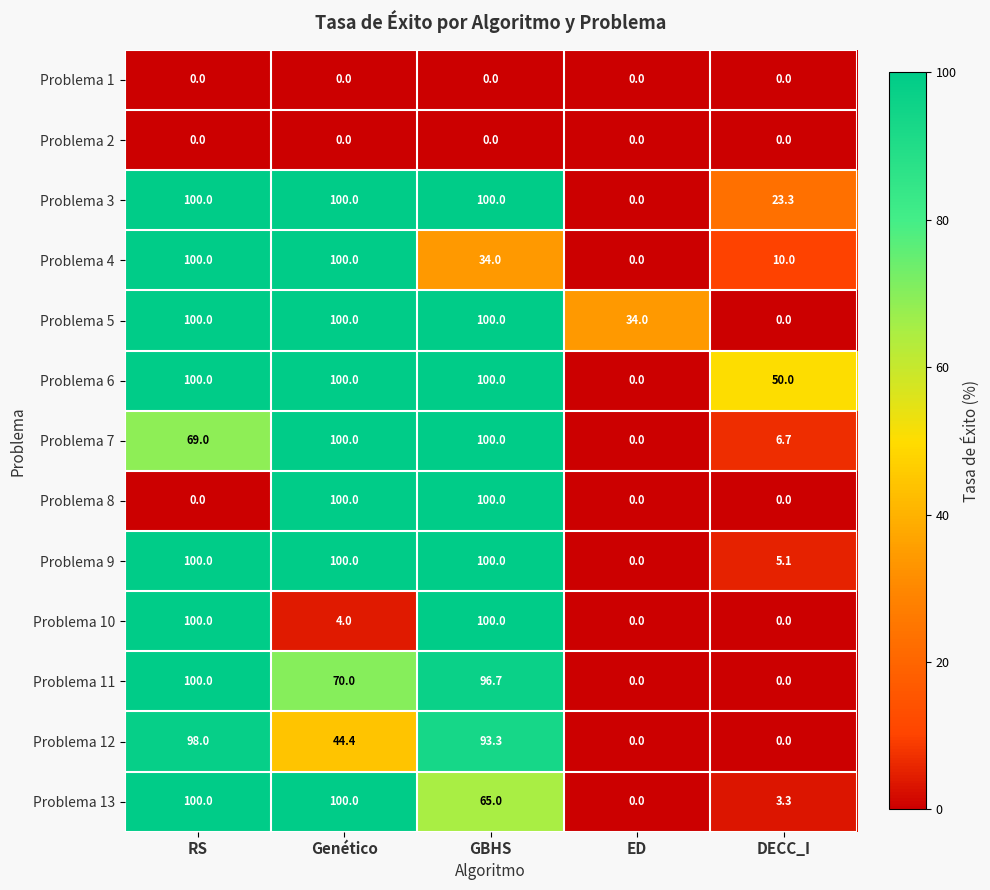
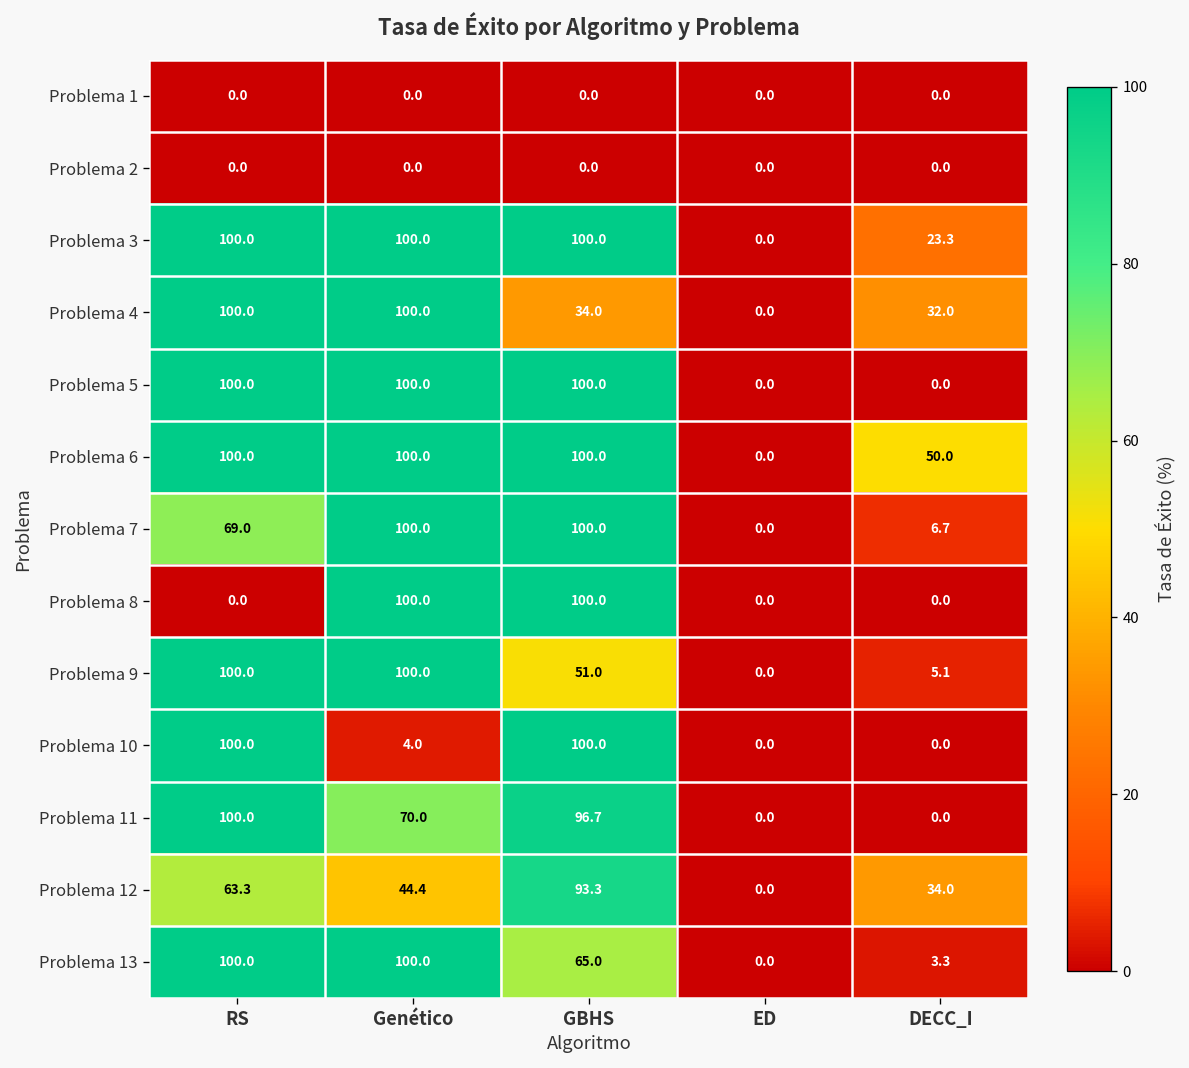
  {
    "Problema 1": {
      "RS": 0.0,
      "Genético": 0.0,
      "GBHS": 0.0,
      "ED": 0.0,
      "DECC_I": 0.0
    },
    "Problema 2": {
      "RS": 0.0,
      "Genético": 0.0,
      "GBHS": 0.0,
      "ED": 0.0,
      "DECC_I": 0.0
    },
    "Problema 3": {
      "RS": 100.0,
      "Genético": 100.0,
      "GBHS": 100.0,
      "ED": 0.0,
      "DECC_I": 23.3
    },
    "Problema 4": {
      "RS": 100.0,
      "Genético": 100.0,
      "GBHS": 34.0,
      "ED": 0.0,
-     "DECC_I": 10.0
+     "DECC_I": 32.0
    },
    "Problema 5": {
      "RS": 100.0,
      "Genético": 100.0,
      "GBHS": 100.0,
-     "ED": 34.0,
+     "ED": 0.0,
      "DECC_I": 0.0
    },
    "Problema 6": {
      "RS": 100.0,
      "Genético": 100.0,
      "GBHS": 100.0,
      "ED": 0.0,
      "DECC_I": 50.0
    },
    "Problema 7": {
      "RS": 69.0,
      "Genético": 100.0,
      "GBHS": 100.0,
      "ED": 0.0,
      "DECC_I": 6.7
    },
    "Problema 8": {
      "RS": 0.0,
      "Genético": 100.0,
      "GBHS": 100.0,
      "ED": 0.0,
      "DECC_I": 0.0
    },
    "Problema 9": {
      "RS": 100.0,
      "Genético": 100.0,
-     "GBHS": 100.0,
+     "GBHS": 51.0,
      "ED": 0.0,
      "DECC_I": 5.1
    },
    "Problema 10": {
      "RS": 100.0,
      "Genético": 4.0,
      "GBHS": 100.0,
      "ED": 0.0,
      "DECC_I": 0.0
    },
    "Problema 11": {
      "RS": 100.0,
      "Genético": 70.0,
      "GBHS": 96.7,
      "ED": 0.0,
      "DECC_I": 0.0
    },
    "Problema 12": {
-     "RS": 98.0,
+     "RS": 63.3,
      "Genético": 44.4,
      "GBHS": 93.3,
      "ED": 0.0,
-     "DECC_I": 0.0
+     "DECC_I": 34.0
    },
    "Problema 13": {
      "RS": 100.0,
      "Genético": 100.0,
      "GBHS": 65.0,
      "ED": 0.0,
      "DECC_I": 3.3
    }
  }
